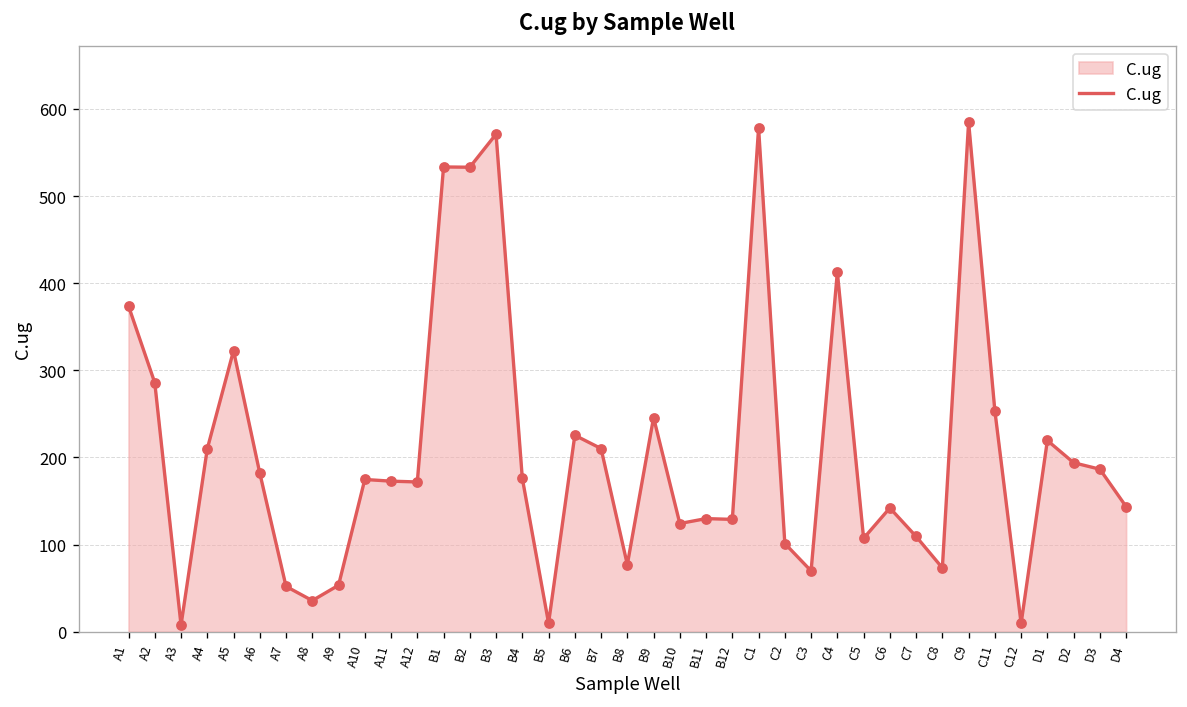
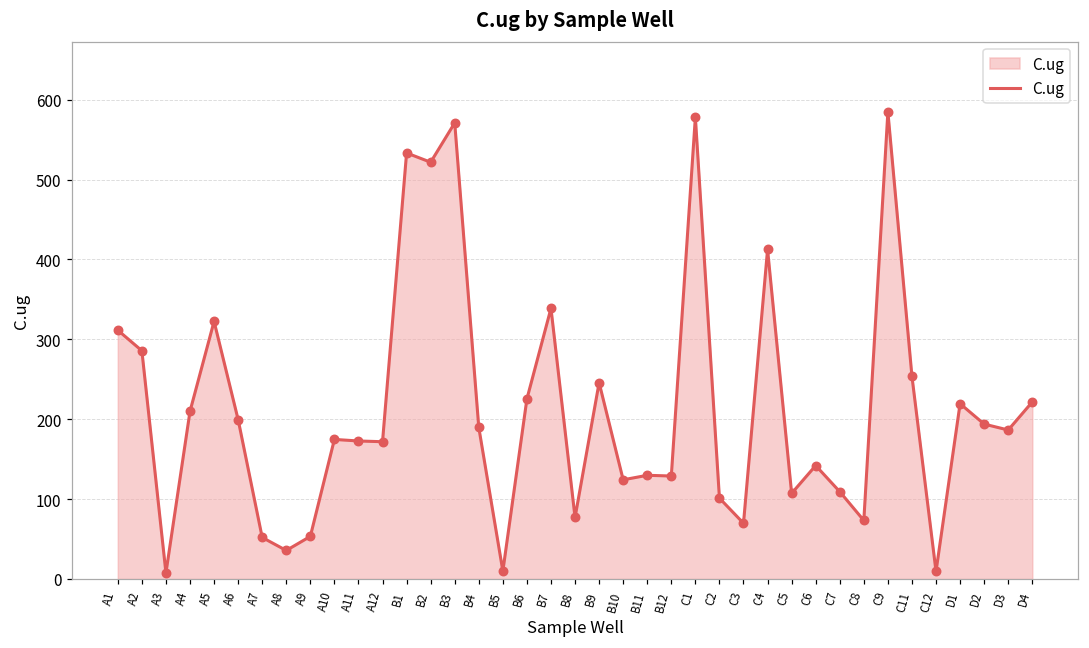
  {
-   "A1": 370,
+   "A1": 310,
    "A2": 290,
    "A3": 10,
    "A4": 210,
    "A5": 320,
-   "A6": 180,
+   "A6": 200,
    "A7": 50,
    "A8": 40,
    "A9": 50,
    "A10": 170,
    "A11": 170,
    "A12": 170,
    "B1": 530,
-   "B2": 530,
+   "B2": 520,
    "B3": 570,
-   "B4": 180,
+   "B4": 190,
    "B5": 10,
    "B6": 230,
-   "B7": 210,
+   "B7": 340,
    "B8": 80,
    "B9": 250,
    "B10": 120,
    "B11": 130,
    "B12": 130,
    "C1": 580,
    "C2": 100,
    "C3": 70,
    "C4": 410,
    "C5": 110,
    "C6": 140,
    "C7": 110,
    "C8": 70,
    "C9": 580,
    "C11": 250,
    "C12": 10,
    "D1": 220,
    "D2": 190,
    "D3": 190,
-   "D4": 140
+   "D4": 220
  }
